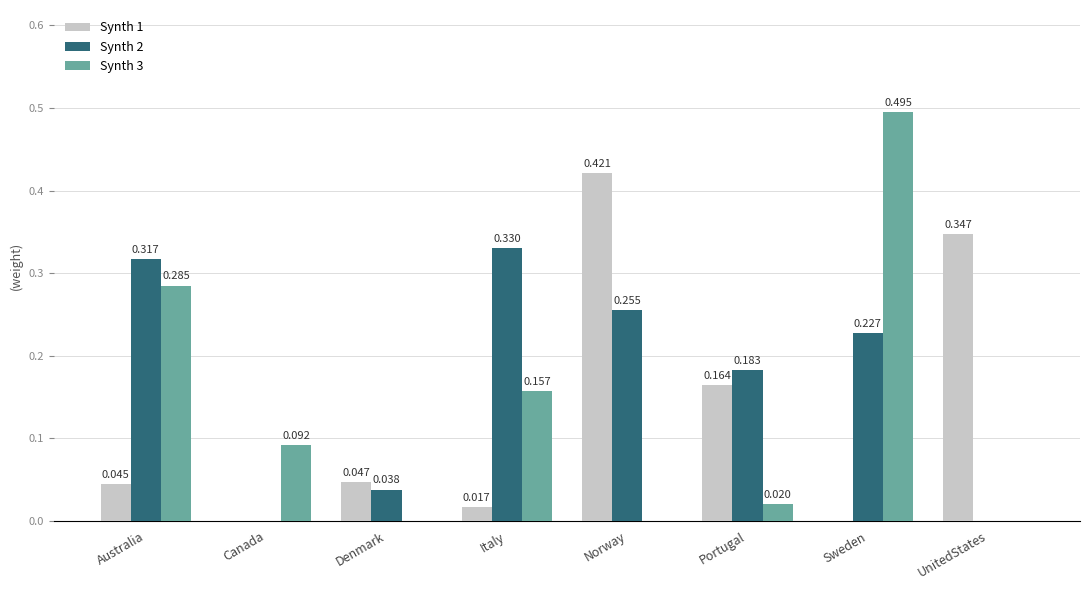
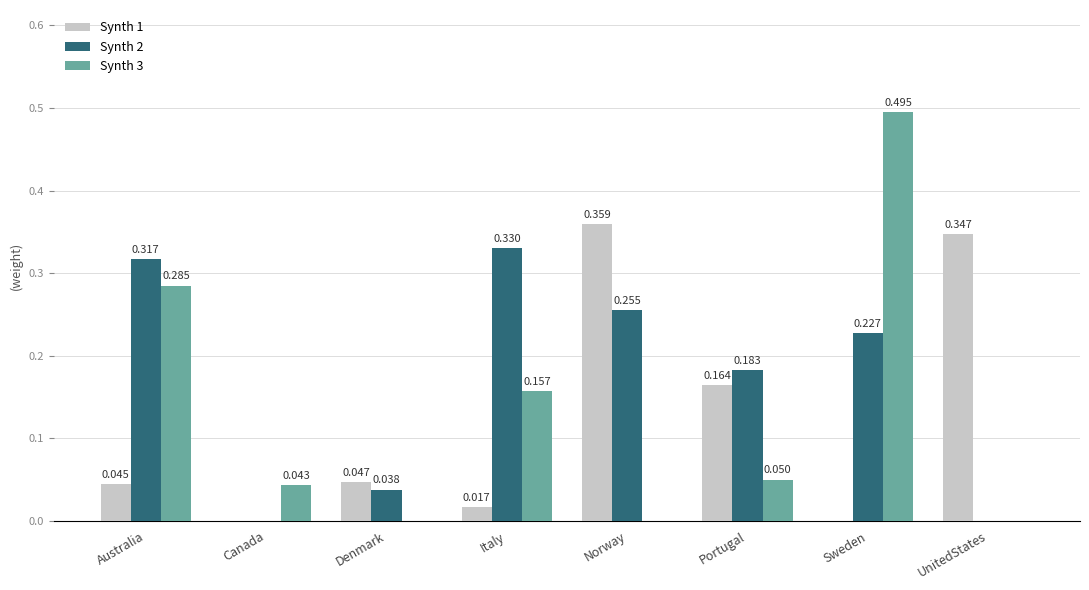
  {
    "Synth 1": {
      "Australia": 0.045,
      "Denmark": 0.047,
      "Italy": 0.017,
-     "Norway": 0.421,
+     "Norway": 0.359,
      "Portugal": 0.164,
      "UnitedStates": 0.347
    },
    "Synth 2": {
      "Australia": 0.317,
      "Denmark": 0.038,
      "Italy": 0.330,
      "Norway": 0.255,
      "Portugal": 0.183,
      "Sweden": 0.227
    },
    "Synth 3": {
      "Australia": 0.285,
-     "Canada": 0.092,
+     "Canada": 0.043,
      "Italy": 0.157,
-     "Portugal": 0.020,
+     "Portugal": 0.050,
      "Sweden": 0.495
    }
  }
